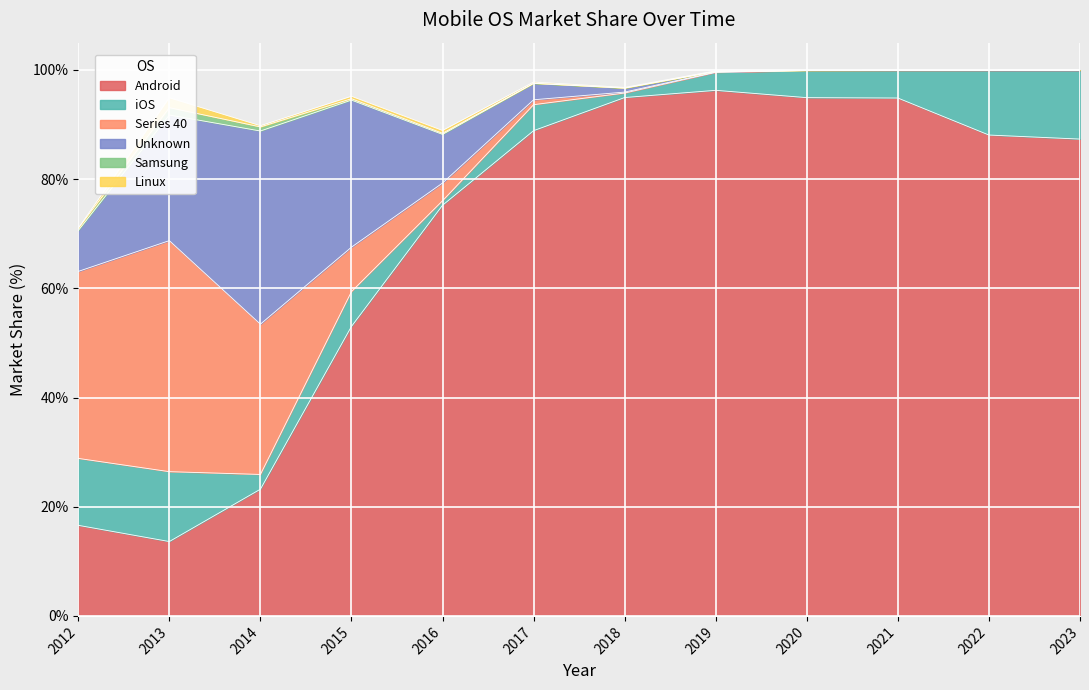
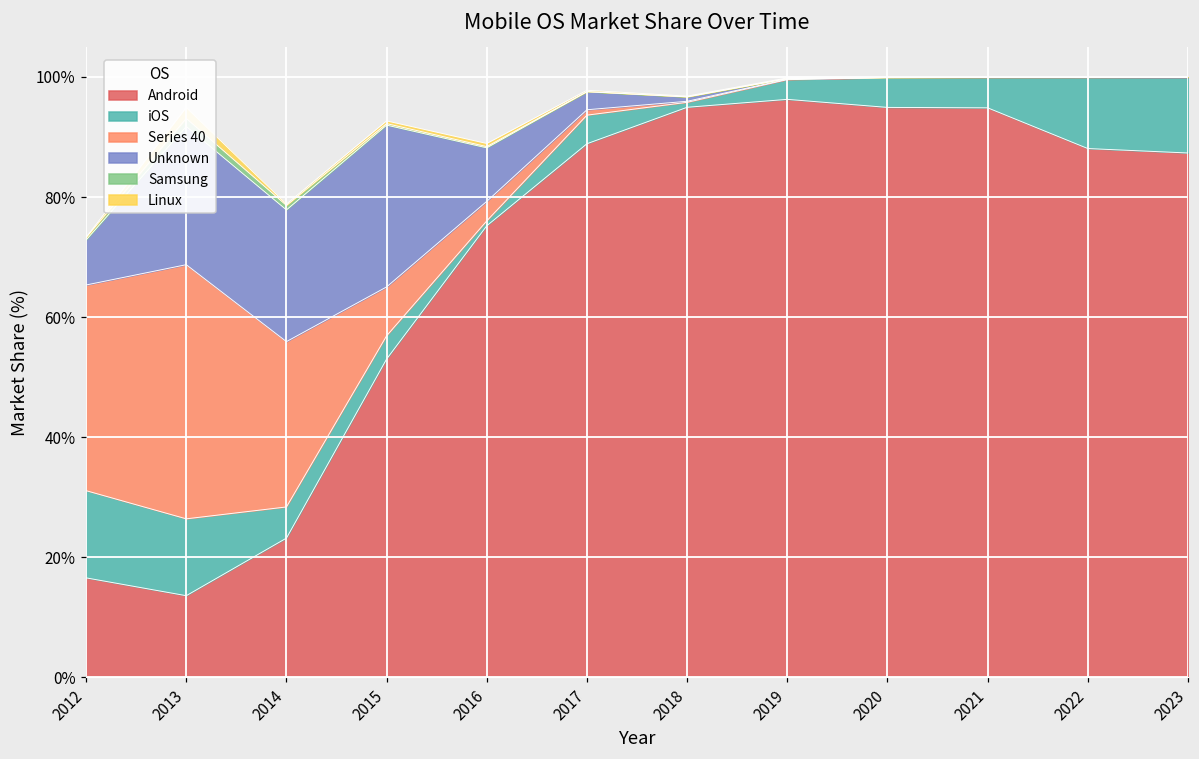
  {
    "iOS": {
-     "2012": "12%",
+     "2012": "15%",
      "2013": "13%",
-     "2014": "3%",
-     "2015": "6%",
+     "2014": "5%",
+     "2015": "4%",
      "2016": "1%",
      "2017": "5%"
    },
    "Unknown": {
-     "2014": "35%"
+     "2014": "22%"
    },
    "Linux": {
      "2016": "1%"
    }
  }
